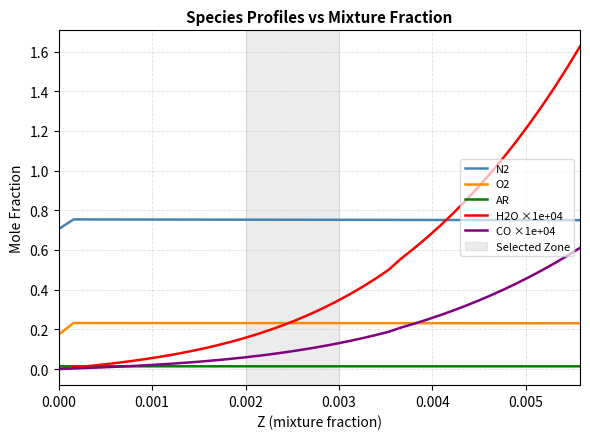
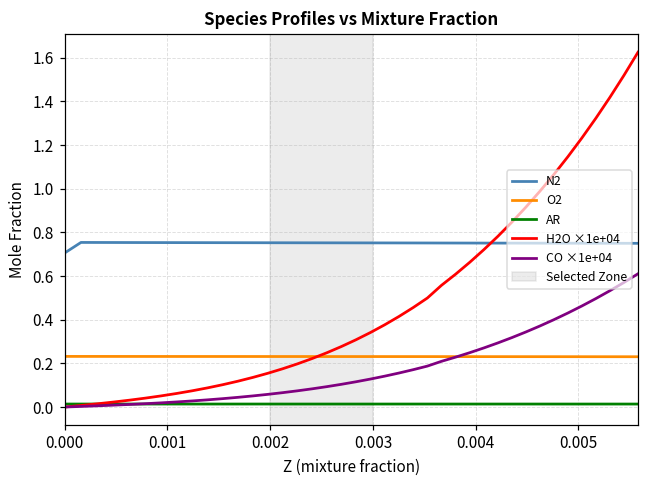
  {
    "N2": {
      "0.000": 0.71
    },
    "O2": {
-     "0.000": 0.17
+     "0.000": 0.23
    },
    "AR": {
      "0.000": 0.01
    }
  }
